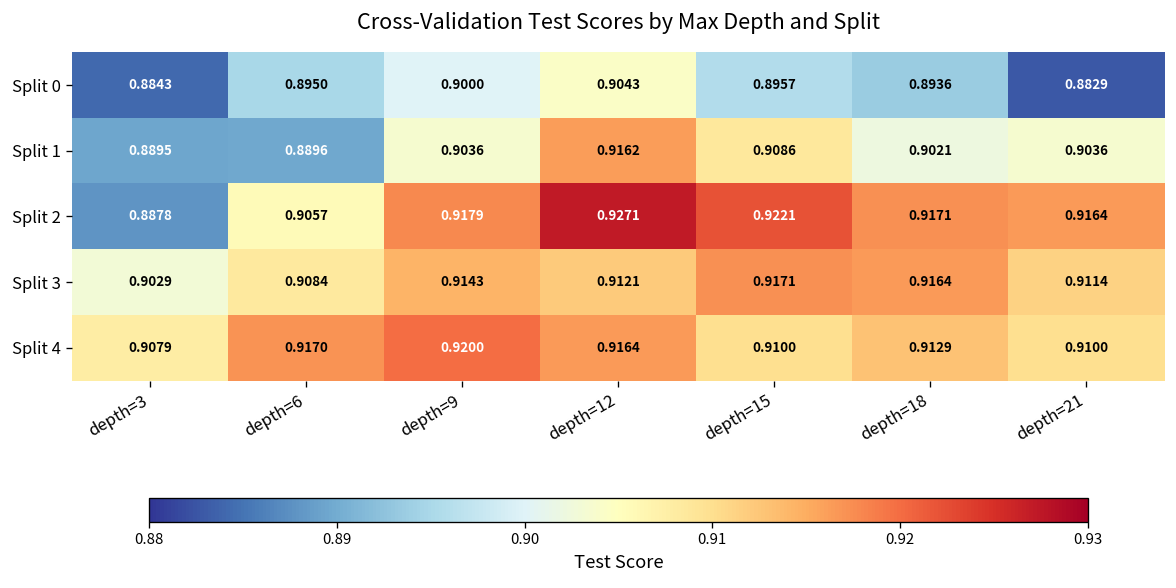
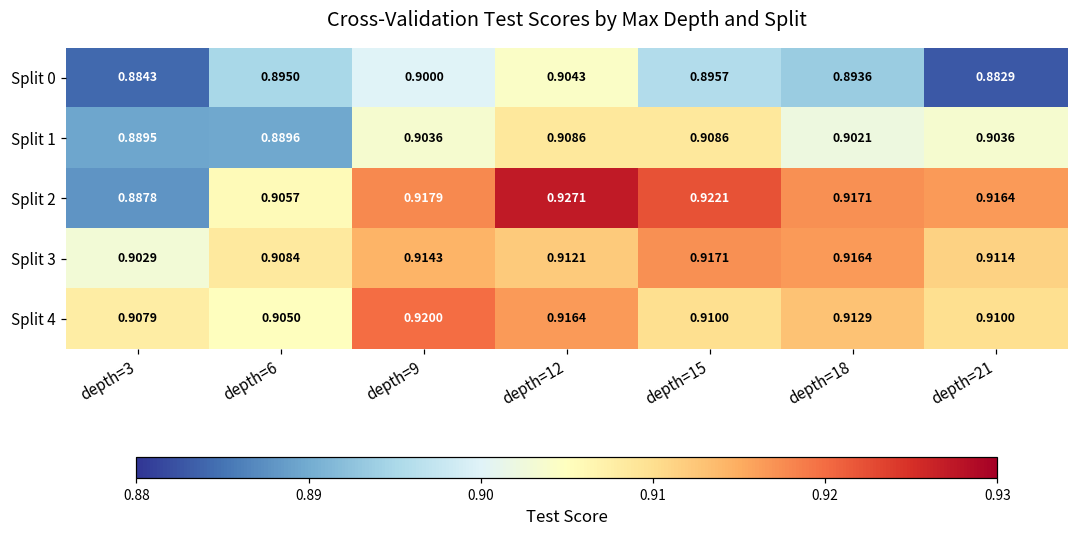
  {
    "Split 0": {
      "depth=3": 0.8843,
      "depth=6": 0.8950,
      "depth=9": 0.9000,
      "depth=12": 0.9043,
      "depth=15": 0.8957,
      "depth=18": 0.8936,
      "depth=21": 0.8829
    },
    "Split 1": {
      "depth=3": 0.8895,
      "depth=6": 0.8896,
      "depth=9": 0.9036,
-     "depth=12": 0.9162,
+     "depth=12": 0.9086,
      "depth=15": 0.9086,
      "depth=18": 0.9021,
      "depth=21": 0.9036
    },
    "Split 2": {
      "depth=3": 0.8878,
      "depth=6": 0.9057,
      "depth=9": 0.9179,
      "depth=12": 0.9271,
      "depth=15": 0.9221,
      "depth=18": 0.9171,
      "depth=21": 0.9164
    },
    "Split 3": {
      "depth=3": 0.9029,
      "depth=6": 0.9084,
      "depth=9": 0.9143,
      "depth=12": 0.9121,
      "depth=15": 0.9171,
      "depth=18": 0.9164,
      "depth=21": 0.9114
    },
    "Split 4": {
      "depth=3": 0.9079,
-     "depth=6": 0.9170,
+     "depth=6": 0.9050,
      "depth=9": 0.9200,
      "depth=12": 0.9164,
      "depth=15": 0.9100,
      "depth=18": 0.9129,
      "depth=21": 0.9100
    }
  }
